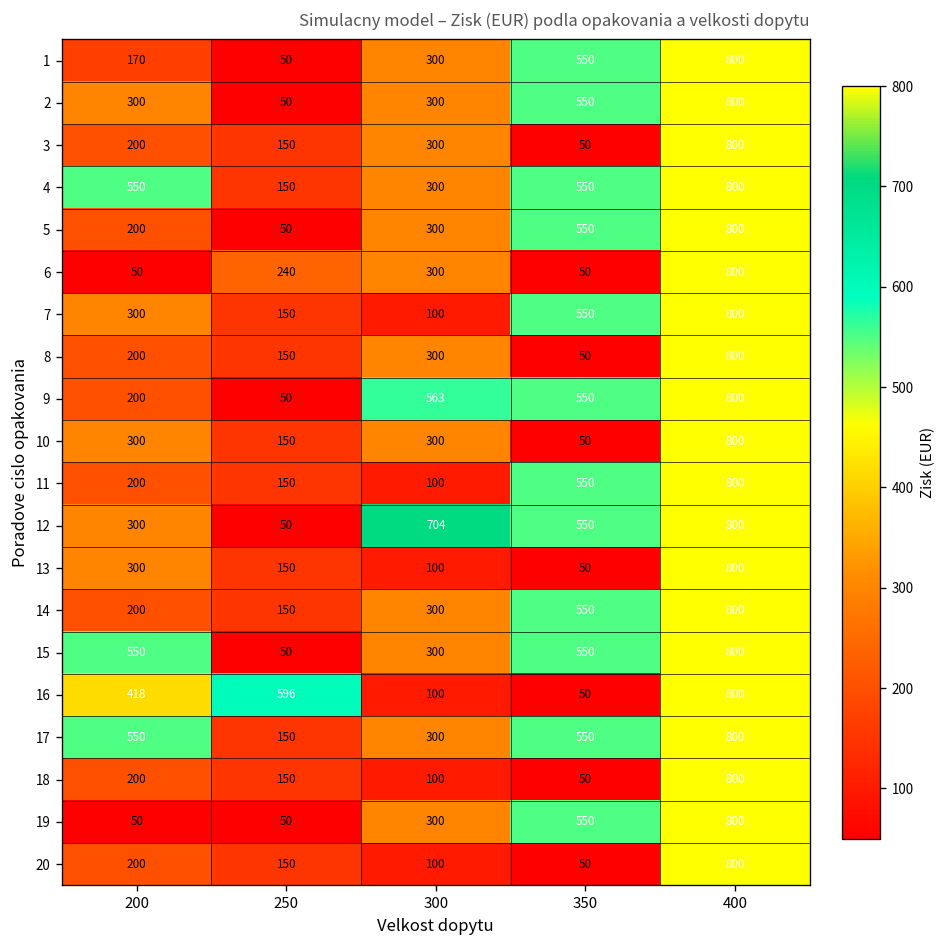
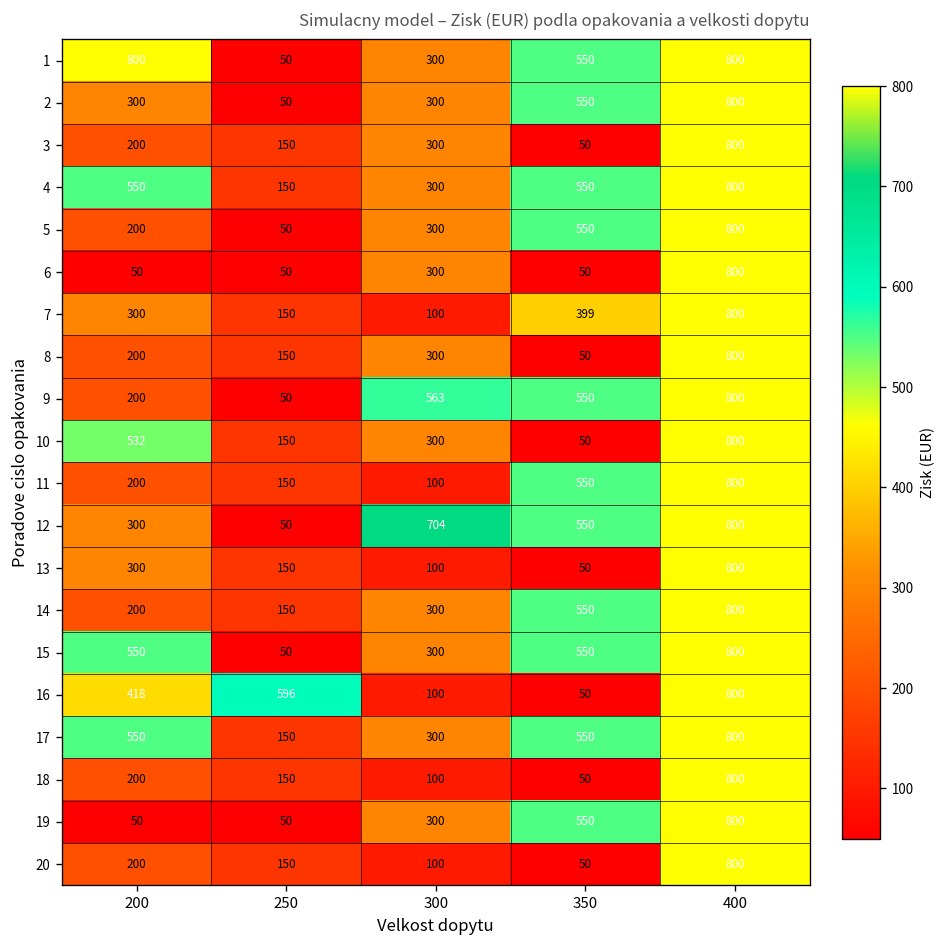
  {
    "1": {
-     "200": 170,
+     "200": 800,
      "250": 50,
      "300": 300,
      "350": 550,
      "400": 800
    },
    "2": {
      "200": 300,
      "250": 50,
      "300": 300,
      "350": 550,
      "400": 800
    },
    "3": {
      "200": 200,
      "250": 150,
      "300": 300,
      "350": 50,
      "400": 800
    },
    "4": {
      "200": 550,
      "250": 150,
      "300": 300,
      "350": 550,
      "400": 800
    },
    "5": {
      "200": 200,
      "250": 50,
      "300": 300,
      "350": 550,
      "400": 800
    },
    "6": {
      "200": 50,
-     "250": 240,
+     "250": 50,
      "300": 300,
      "350": 50,
      "400": 800
    },
    "7": {
      "200": 300,
      "250": 150,
      "300": 100,
-     "350": 550,
+     "350": 399,
      "400": 800
    },
    "8": {
      "200": 200,
      "250": 150,
      "300": 300,
      "350": 50,
      "400": 800
    },
    "9": {
      "200": 200,
      "250": 50,
      "300": 563,
      "350": 550,
      "400": 800
    },
    "10": {
-     "200": 300,
+     "200": 532,
      "250": 150,
      "300": 300,
      "350": 50,
      "400": 800
    },
    "11": {
      "200": 200,
      "250": 150,
      "300": 100,
      "350": 550,
      "400": 800
    },
    "12": {
      "200": 300,
      "250": 50,
      "300": 704,
      "350": 550,
      "400": 800
    },
    "13": {
      "200": 300,
      "250": 150,
      "300": 100,
      "350": 50,
      "400": 800
    },
    "14": {
      "200": 200,
      "250": 150,
      "300": 300,
      "350": 550,
      "400": 800
    },
    "15": {
      "200": 550,
      "250": 50,
      "300": 300,
      "350": 550,
      "400": 800
    },
    "16": {
      "200": 418,
      "250": 596,
      "300": 100,
      "350": 50,
      "400": 800
    },
    "17": {
      "200": 550,
      "250": 150,
      "300": 300,
      "350": 550,
      "400": 800
    },
    "18": {
      "200": 200,
      "250": 150,
      "300": 100,
      "350": 50,
      "400": 800
    },
    "19": {
      "200": 50,
      "250": 50,
      "300": 300,
      "350": 550,
      "400": 800
    },
    "20": {
      "200": 200,
      "250": 150,
      "300": 100,
      "350": 50,
      "400": 800
    }
  }
